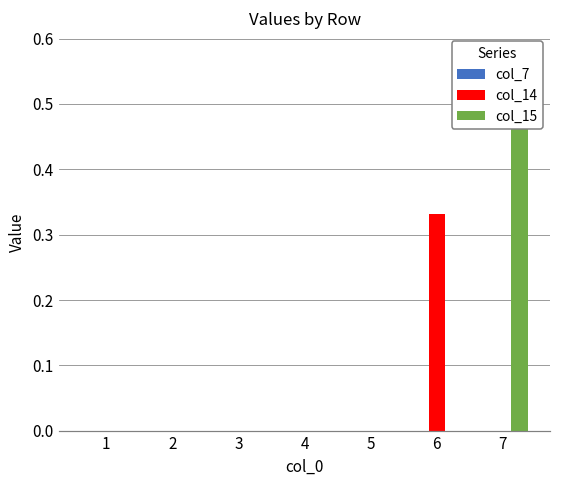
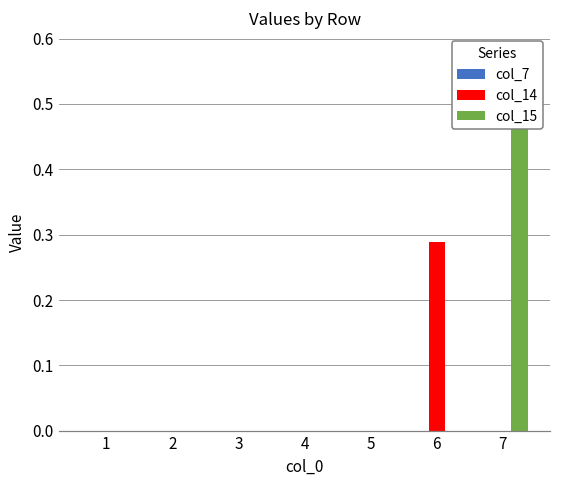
  {
    "col_7": {
      "1": 0.00,
      "2": 0.00,
      "3": 0.00,
      "4": 0.00,
      "5": 0.00,
      "6": 0.00,
      "7": 0.00
    },
    "col_14": {
      "1": 0.00,
      "2": 0.00,
      "3": 0.00,
      "4": 0.00,
      "5": 0.00,
-     "6": 0.33,
+     "6": 0.29,
      "7": 0.00
    },
    "col_15": {
      "1": 0.00,
      "2": 0.00,
      "3": 0.00,
      "4": 0.00,
      "5": 0.00,
      "6": 0.00
    }
  }
